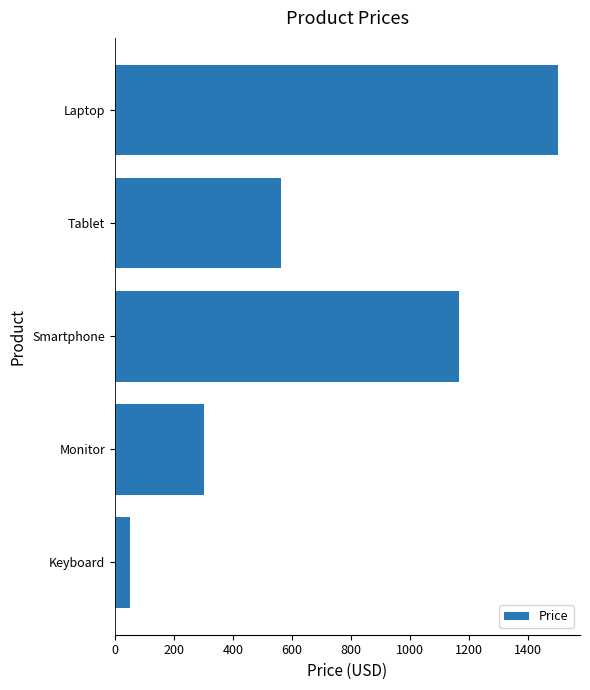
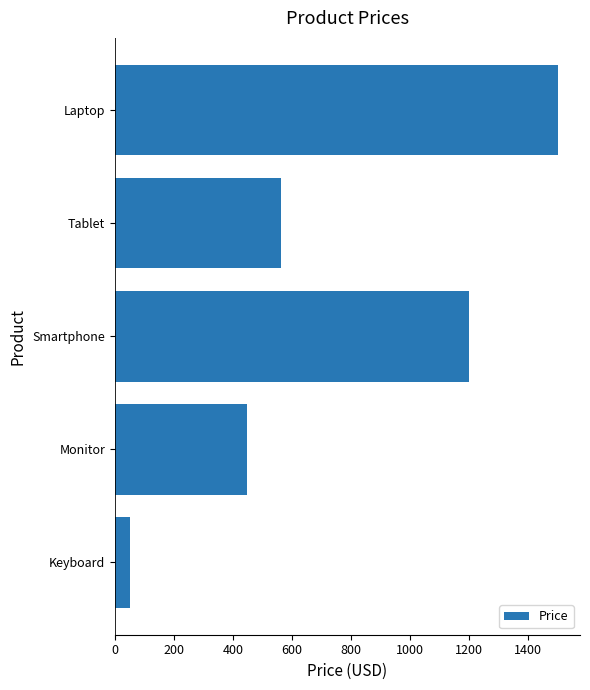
  {
    "Laptop": 1500,
    "Tablet": 560,
-   "Smartphone": 1160,
-   "Monitor": 300,
+   "Smartphone": 1200,
+   "Monitor": 450,
    "Keyboard": 50
  }
